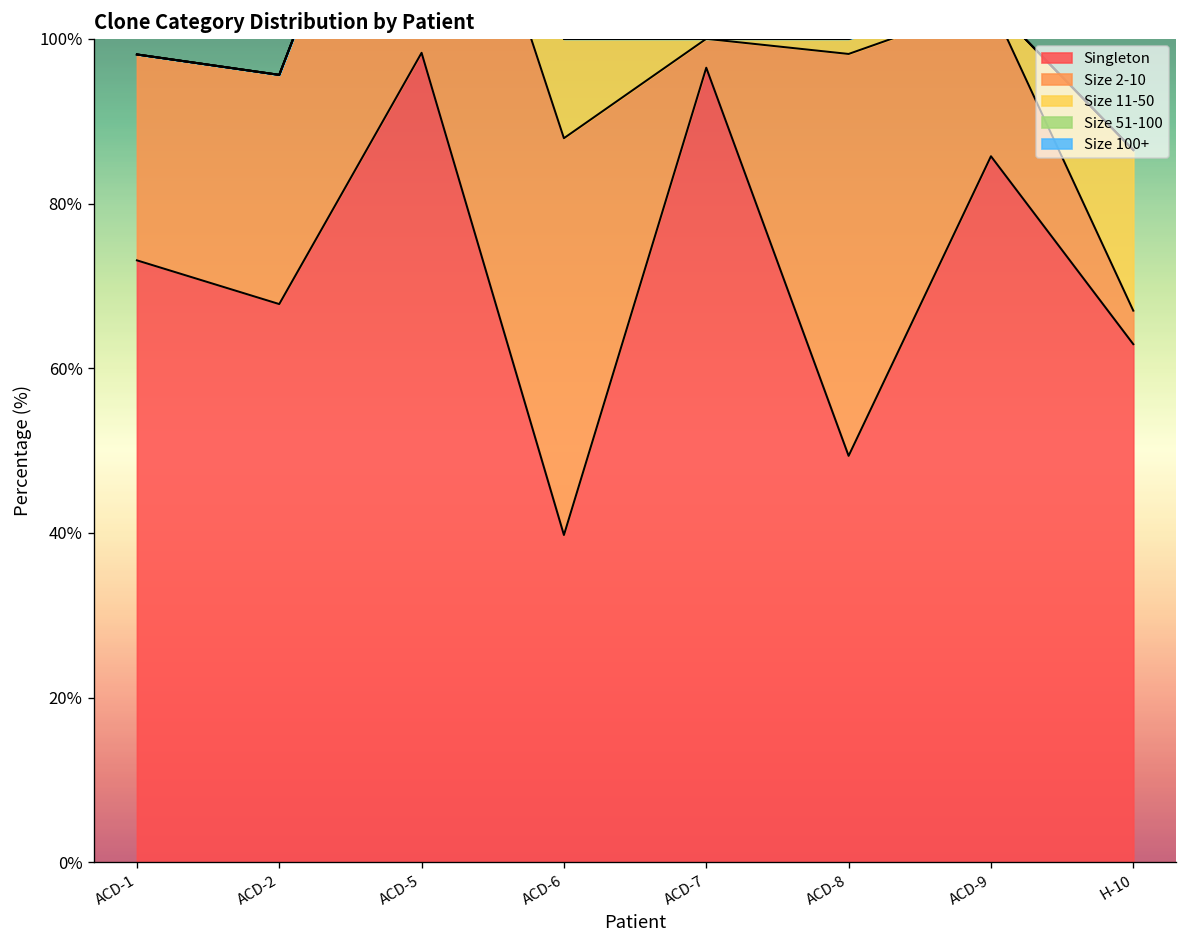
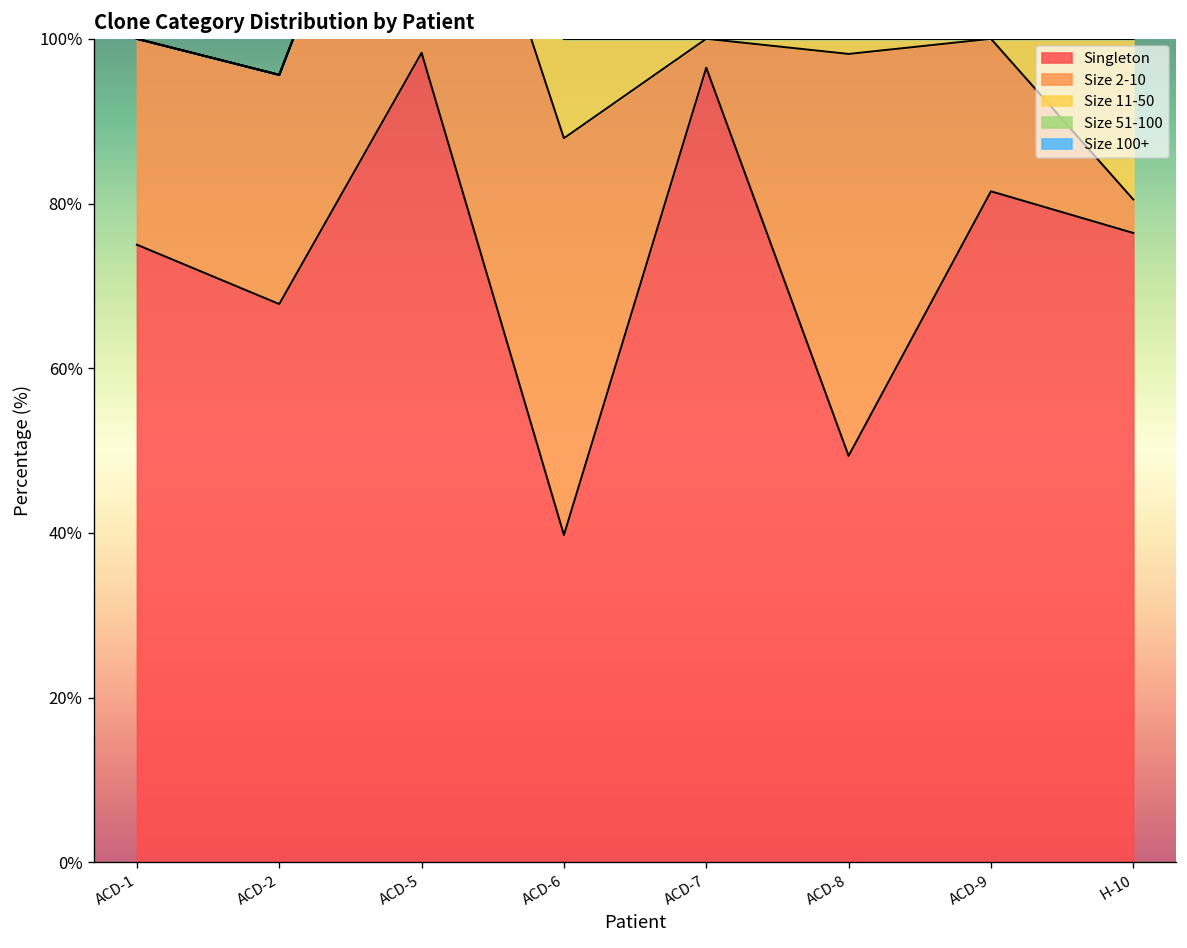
  {
    "Singleton": {
-     "ACD-1": "73%",
+     "ACD-1": "75%",
      "ACD-2": "68%",
      "ACD-5": "98%",
      "ACD-6": "40%",
      "ACD-7": "96%",
      "ACD-8": "49%",
-     "ACD-9": "86%",
-     "H-10": "63%"
+     "ACD-9": "81%",
+     "H-10": "76%"
    },
    "Size 2-10": {
      "ACD-6": "48%",
      "ACD-8": "49%",
      "H-10": "4%"
    }
  }
